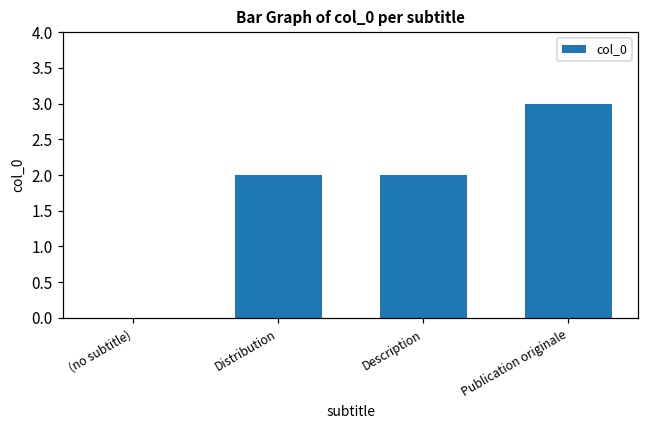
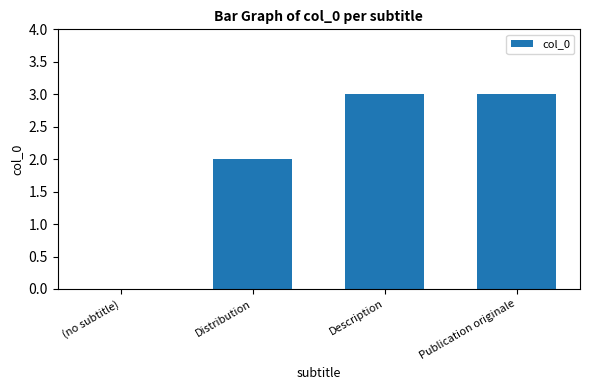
  {
    "(no subtitle)": 0,
    "Distribution": 2,
-   "Description": 2,
+   "Description": 3,
    "Publication originale": 3
  }
